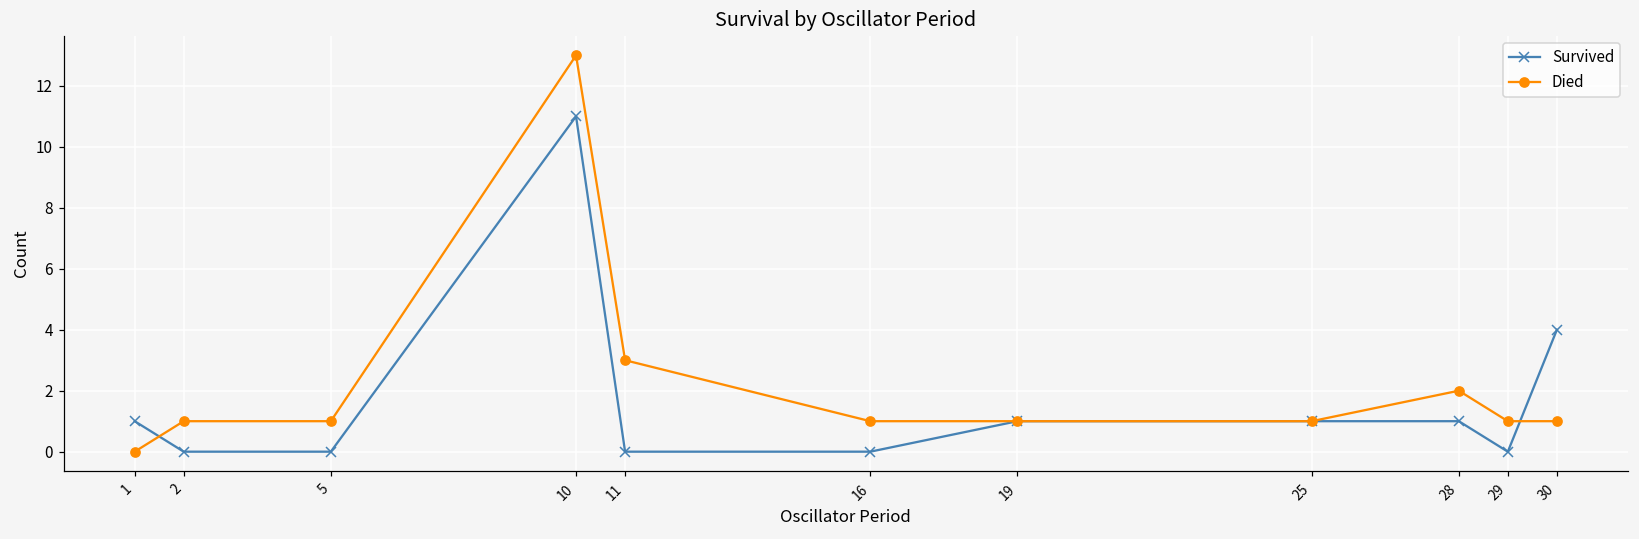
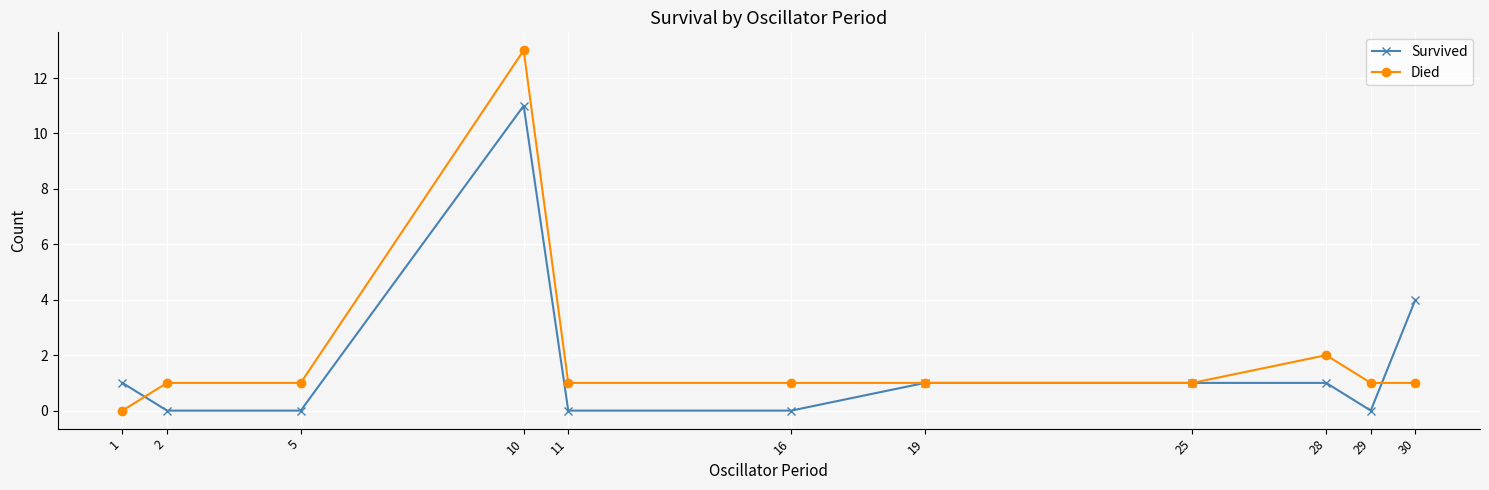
  {
    "Survived": {
      "1": 1,
      "2": 0,
      "5": 0,
      "10": 11,
      "11": 0,
      "16": 0,
      "28": 1,
      "29": 0,
      "30": 4
    },
    "Died": {
      "1": 0,
      "2": 1,
      "5": 1,
      "10": 13,
-     "11": 3,
+     "11": 1,
      "16": 1,
      "28": 2,
      "29": 1,
      "30": 1
    }
  }
